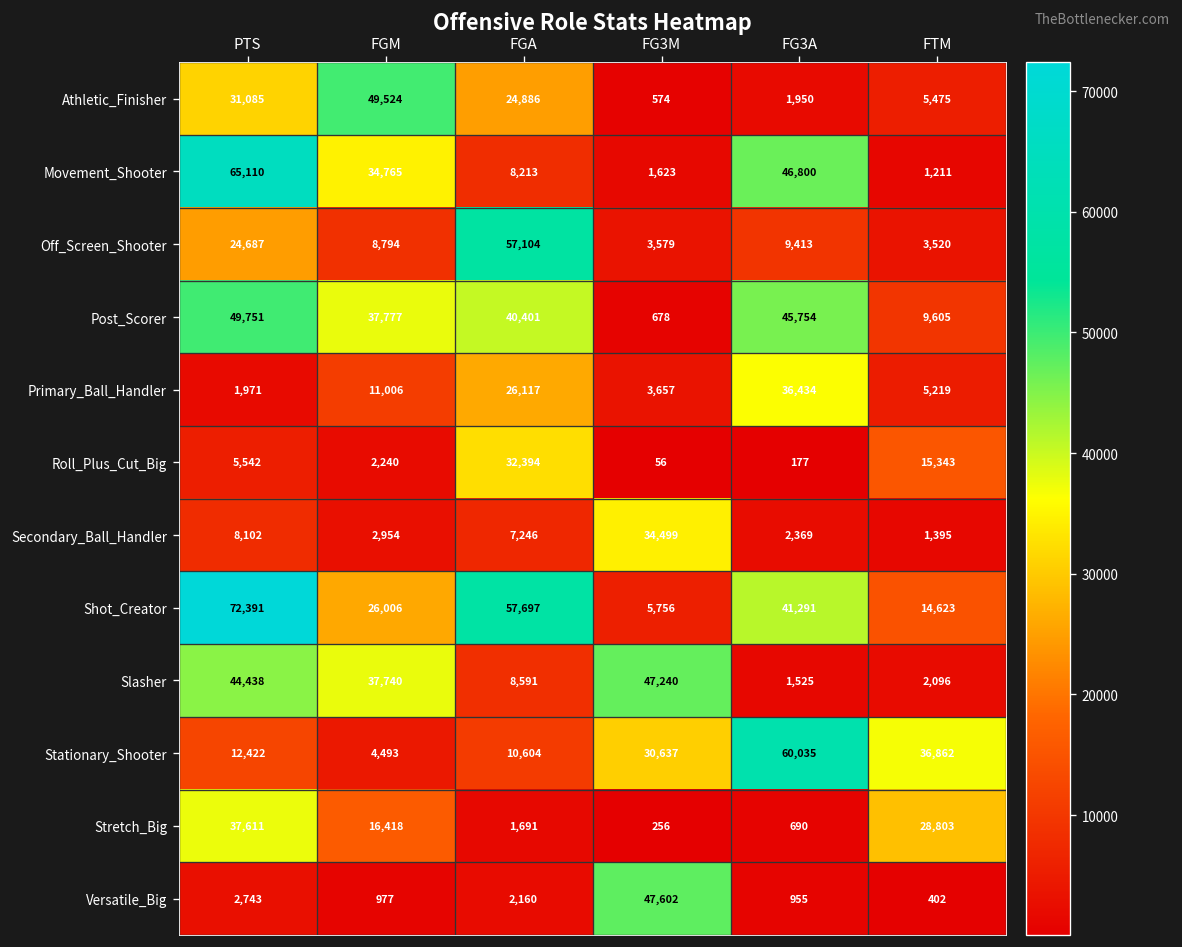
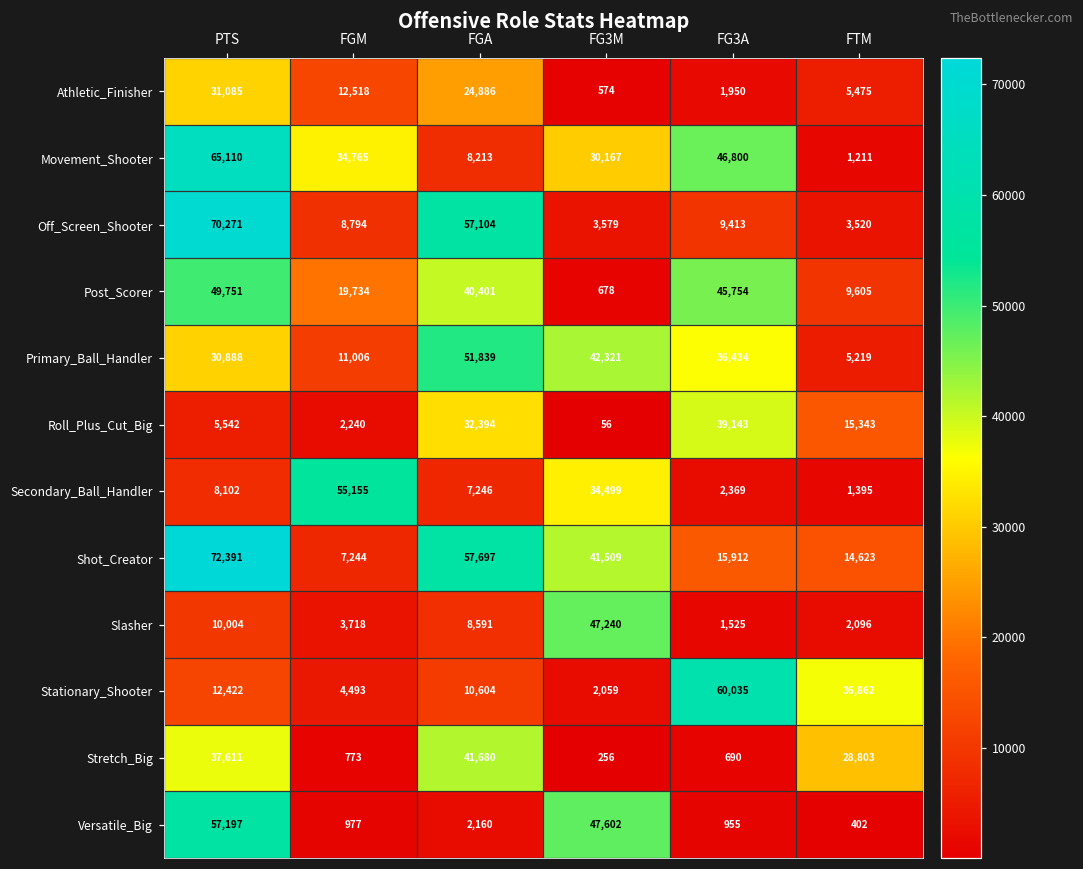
  {
    "Athletic_Finisher": {
      "PTS": "31,085",
-     "FGM": "49,524",
+     "FGM": "12,518",
      "FGA": "24,886",
      "FG3M": "574",
      "FG3A": "1,950",
      "FTM": "5,475"
    },
    "Movement_Shooter": {
      "PTS": "65,110",
      "FGM": "34,765",
      "FGA": "8,213",
-     "FG3M": "1,623",
+     "FG3M": "30,167",
      "FG3A": "46,800",
      "FTM": "1,211"
    },
    "Off_Screen_Shooter": {
-     "PTS": "24,687",
+     "PTS": "70,271",
      "FGM": "8,794",
      "FGA": "57,104",
      "FG3M": "3,579",
      "FG3A": "9,413",
      "FTM": "3,520"
    },
    "Post_Scorer": {
      "PTS": "49,751",
-     "FGM": "37,777",
+     "FGM": "19,734",
      "FGA": "40,401",
      "FG3M": "678",
      "FG3A": "45,754",
      "FTM": "9,605"
    },
    "Primary_Ball_Handler": {
-     "PTS": "1,971",
+     "PTS": "30,888",
      "FGM": "11,006",
-     "FGA": "26,117",
-     "FG3M": "3,657",
+     "FGA": "51,839",
+     "FG3M": "42,321",
      "FG3A": "36,434",
      "FTM": "5,219"
    },
    "Roll_Plus_Cut_Big": {
      "PTS": "5,542",
      "FGM": "2,240",
      "FGA": "32,394",
      "FG3M": "56",
-     "FG3A": "177",
+     "FG3A": "39,143",
      "FTM": "15,343"
    },
    "Secondary_Ball_Handler": {
      "PTS": "8,102",
-     "FGM": "2,954",
+     "FGM": "55,155",
      "FGA": "7,246",
      "FG3M": "34,499",
      "FG3A": "2,369",
      "FTM": "1,395"
    },
    "Shot_Creator": {
      "PTS": "72,391",
-     "FGM": "26,006",
+     "FGM": "7,244",
      "FGA": "57,697",
-     "FG3M": "5,756",
-     "FG3A": "41,291",
+     "FG3M": "41,509",
+     "FG3A": "15,912",
      "FTM": "14,623"
    },
    "Slasher": {
-     "PTS": "44,438",
-     "FGM": "37,740",
+     "PTS": "10,004",
+     "FGM": "3,718",
      "FGA": "8,591",
      "FG3M": "47,240",
      "FG3A": "1,525",
      "FTM": "2,096"
    },
    "Stationary_Shooter": {
      "PTS": "12,422",
      "FGM": "4,493",
      "FGA": "10,604",
-     "FG3M": "30,637",
+     "FG3M": "2,059",
      "FG3A": "60,035",
      "FTM": "36,862"
    },
    "Stretch_Big": {
      "PTS": "37,611",
-     "FGM": "16,418",
-     "FGA": "1,691",
+     "FGM": "773",
+     "FGA": "41,680",
      "FG3M": "256",
      "FG3A": "690",
      "FTM": "28,803"
    },
    "Versatile_Big": {
-     "PTS": "2,743",
+     "PTS": "57,197",
      "FGM": "977",
      "FGA": "2,160",
      "FG3M": "47,602",
      "FG3A": "955",
      "FTM": "402"
    }
  }
